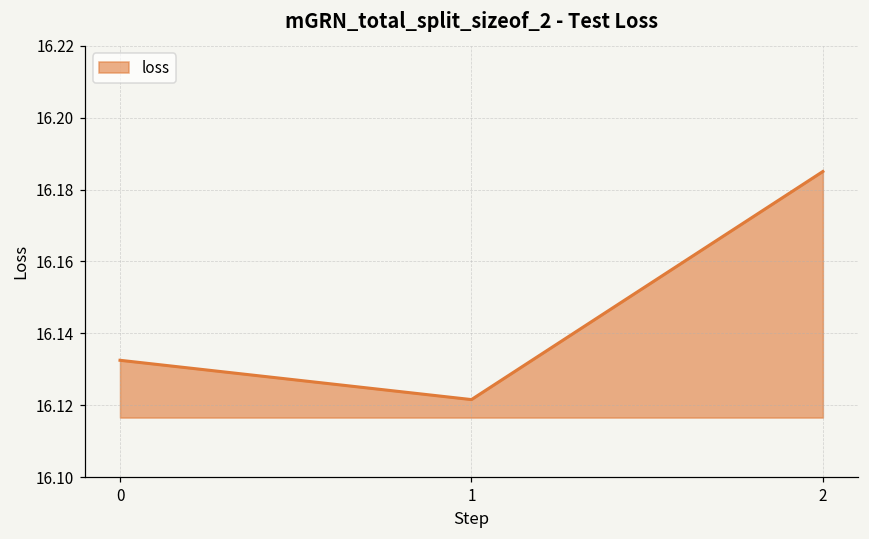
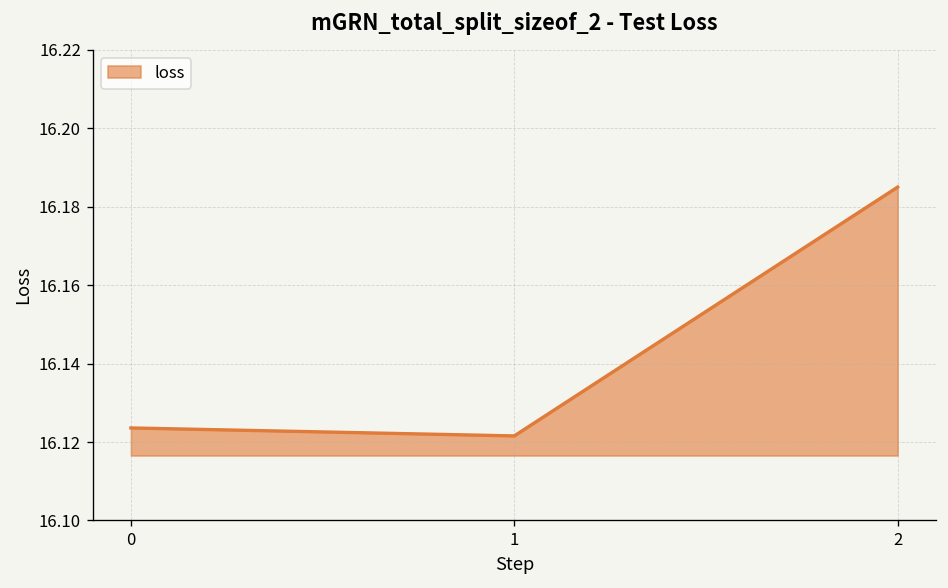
  {
-   "0": 16.133,
+   "0": 16.124,
    "1": 16.122,
    "2": 16.185
  }
